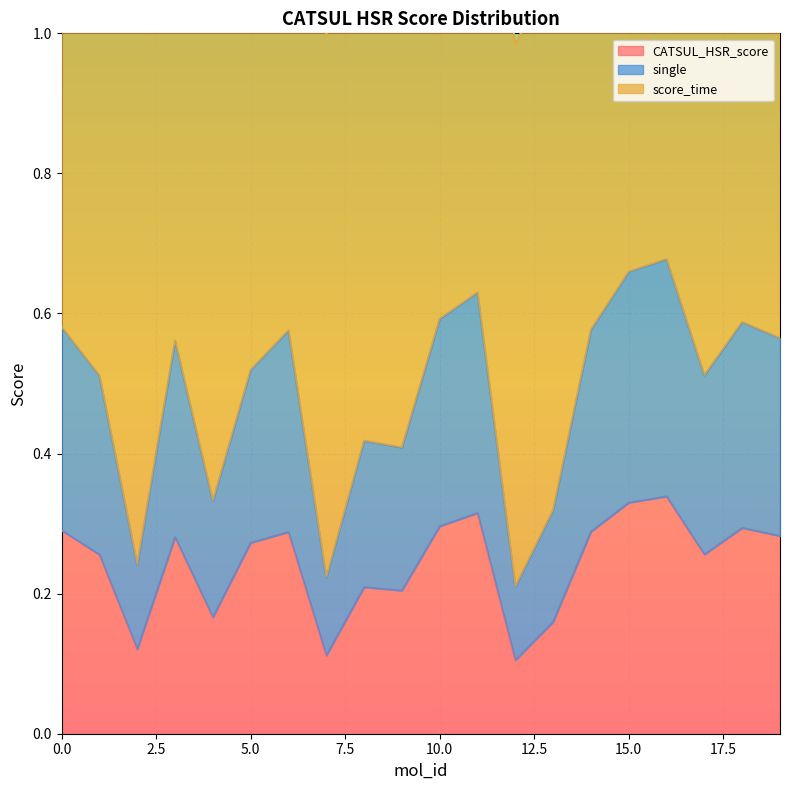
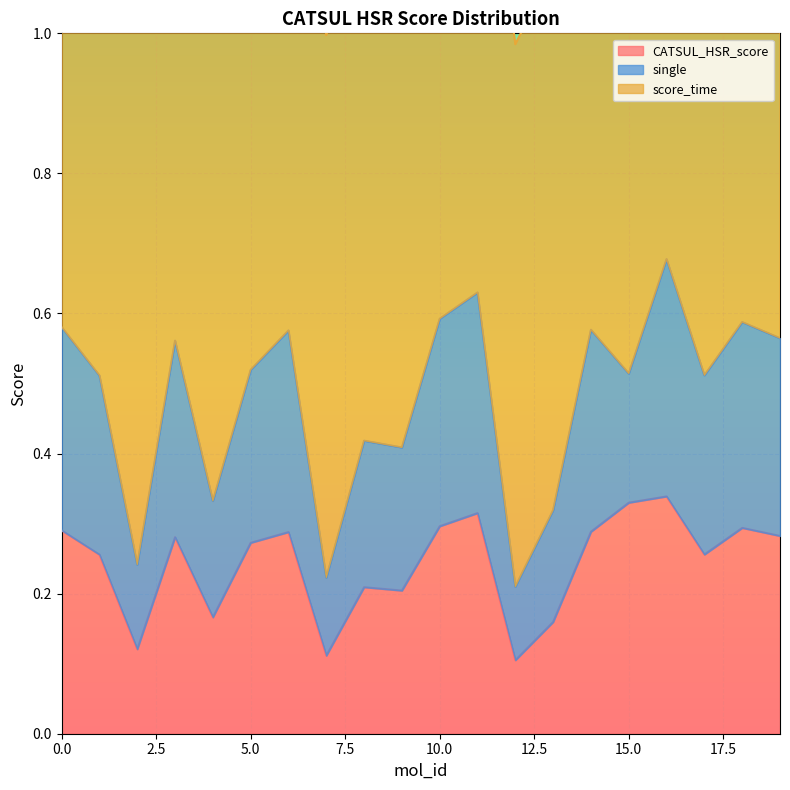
  {
    "CATSUL_HSR_score": {
      "0.0": 0.29,
      "5.0": 0.27,
      "10.0": 0.30,
      "15.0": 0.33
    },
    "single": {
      "0.0": 0.29,
      "5.0": 0.25,
      "10.0": 0.30,
-     "15.0": 0.33
+     "15.0": 0.18
    }
  }
